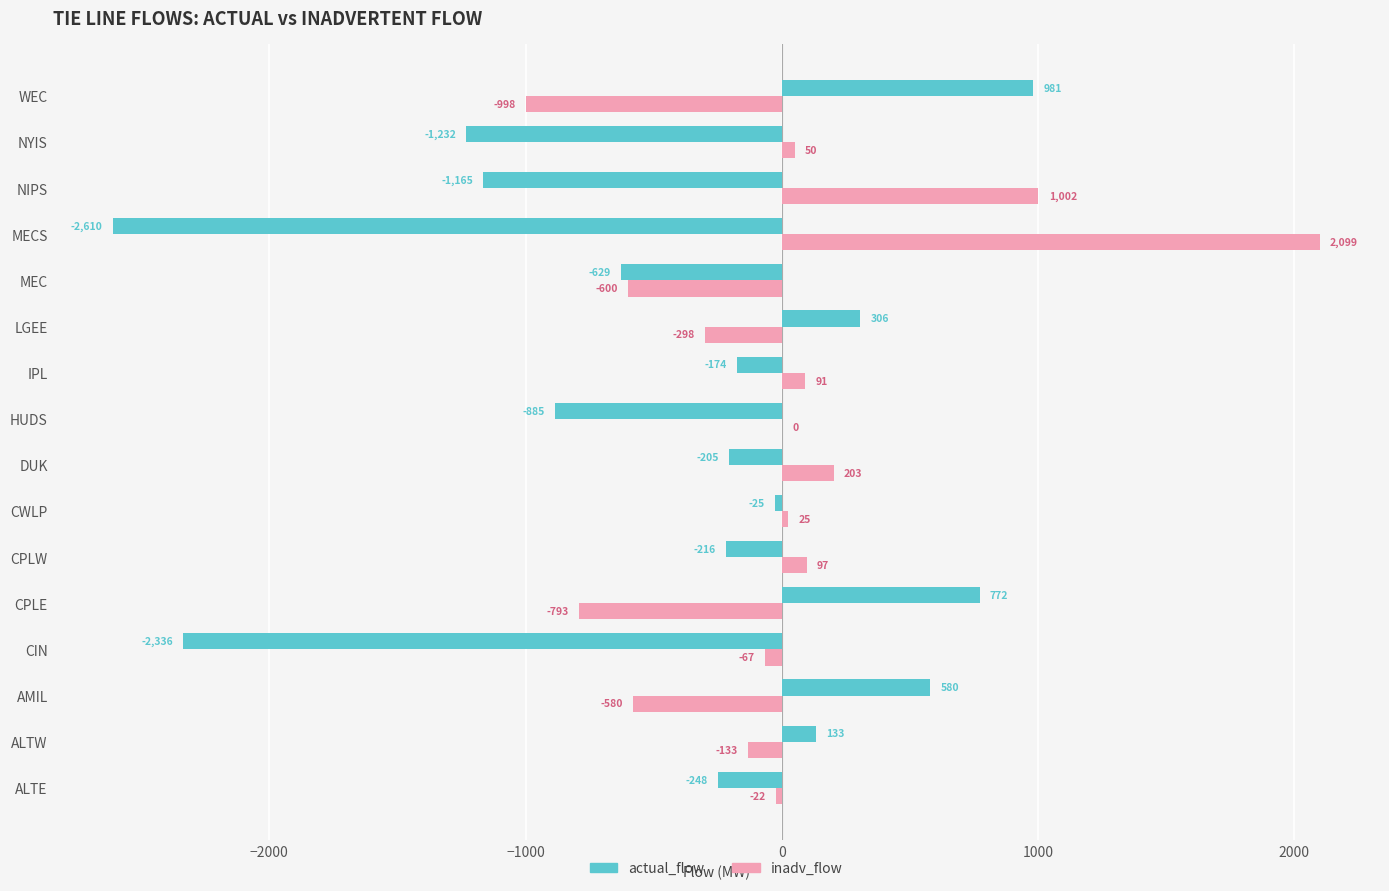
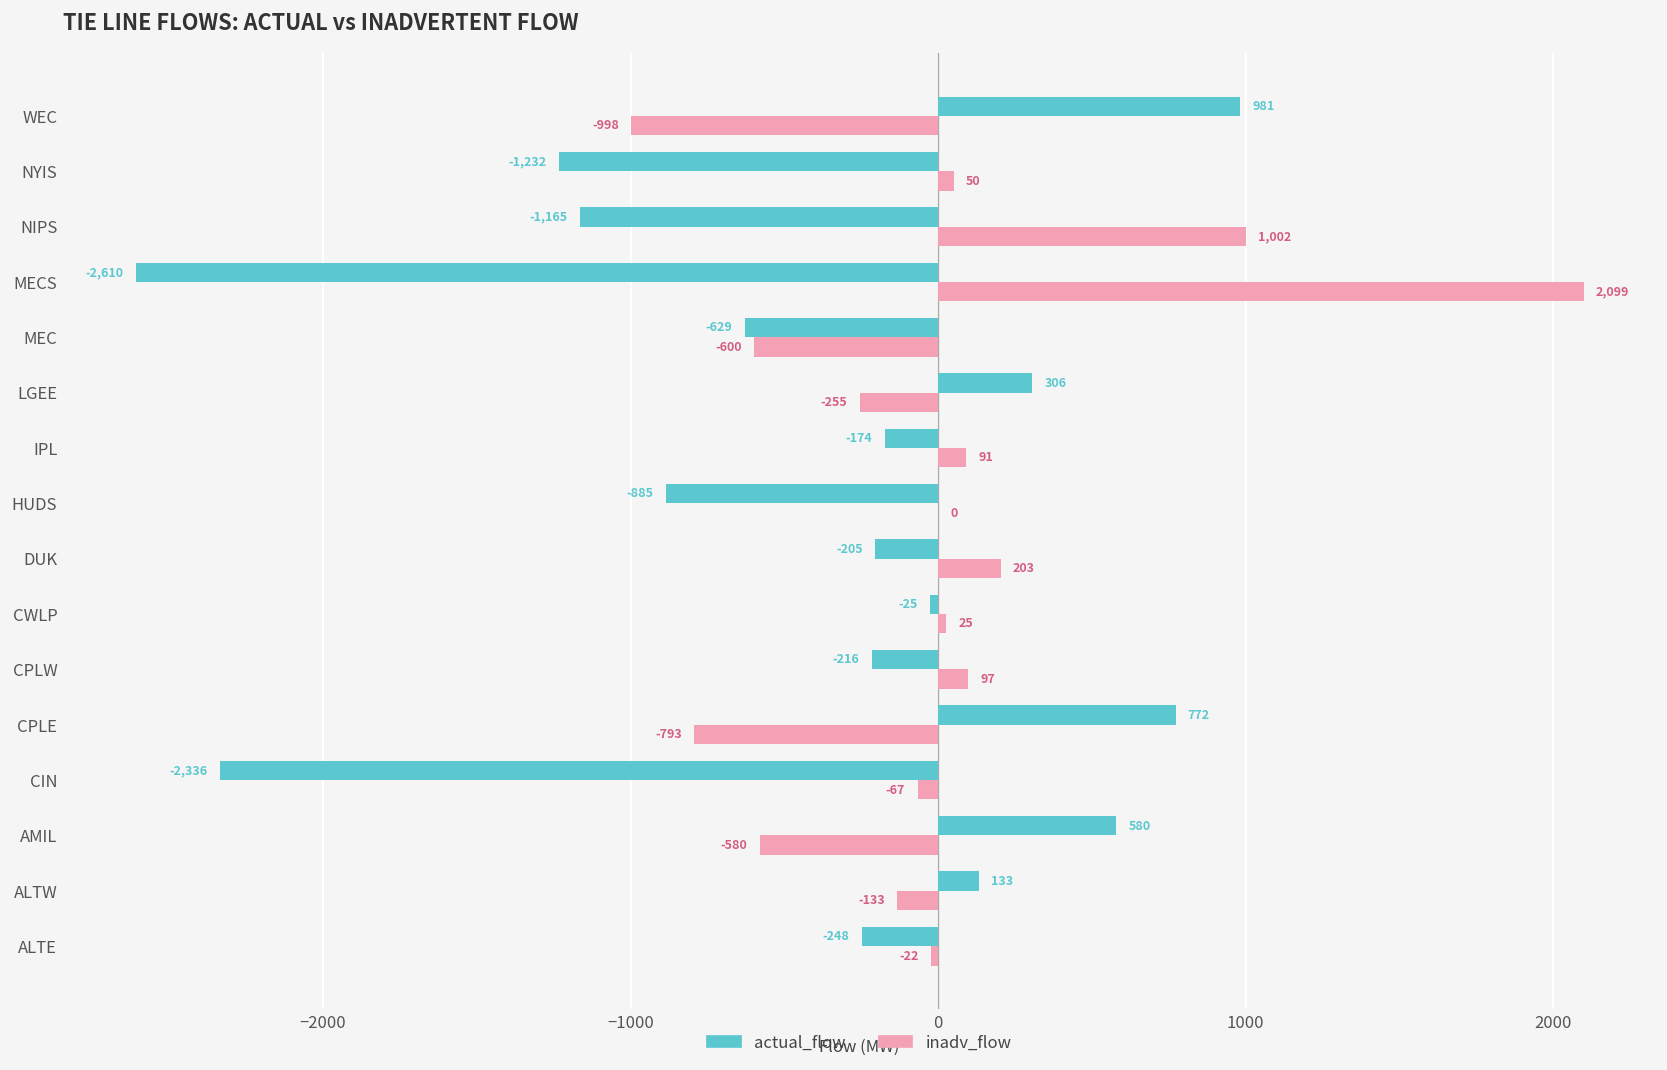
  {
    "actual_flow": {
      "WEC": "981",
      "NYIS": "-1,232",
      "NIPS": "-1,165",
      "MECS": "-2,610",
      "MEC": "-629",
      "LGEE": "306",
      "IPL": "-174",
      "HUDS": "-885",
      "DUK": "-205",
      "CWLP": "-25",
      "CPLW": "-216",
      "CPLE": "772",
      "CIN": "-2,336",
      "AMIL": "580",
      "ALTW": "133",
      "ALTE": "-248"
    },
    "inadv_flow": {
      "WEC": "-998",
      "NYIS": "50",
      "NIPS": "1,002",
      "MECS": "2,099",
      "MEC": "-600",
-     "LGEE": "-298",
+     "LGEE": "-255",
      "IPL": "91",
      "HUDS": "0",
      "DUK": "203",
      "CWLP": "25",
      "CPLW": "97",
      "CPLE": "-793",
      "CIN": "-67",
      "AMIL": "-580",
      "ALTW": "-133",
      "ALTE": "-22"
    }
  }
